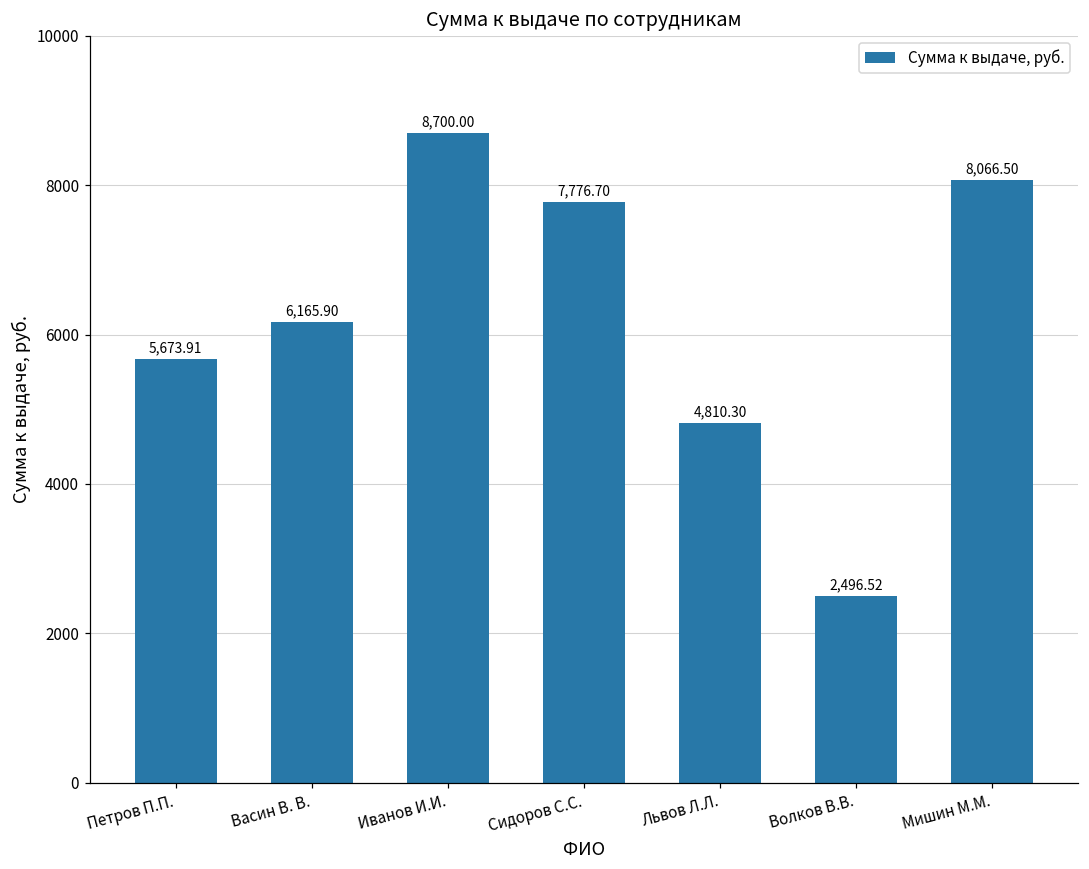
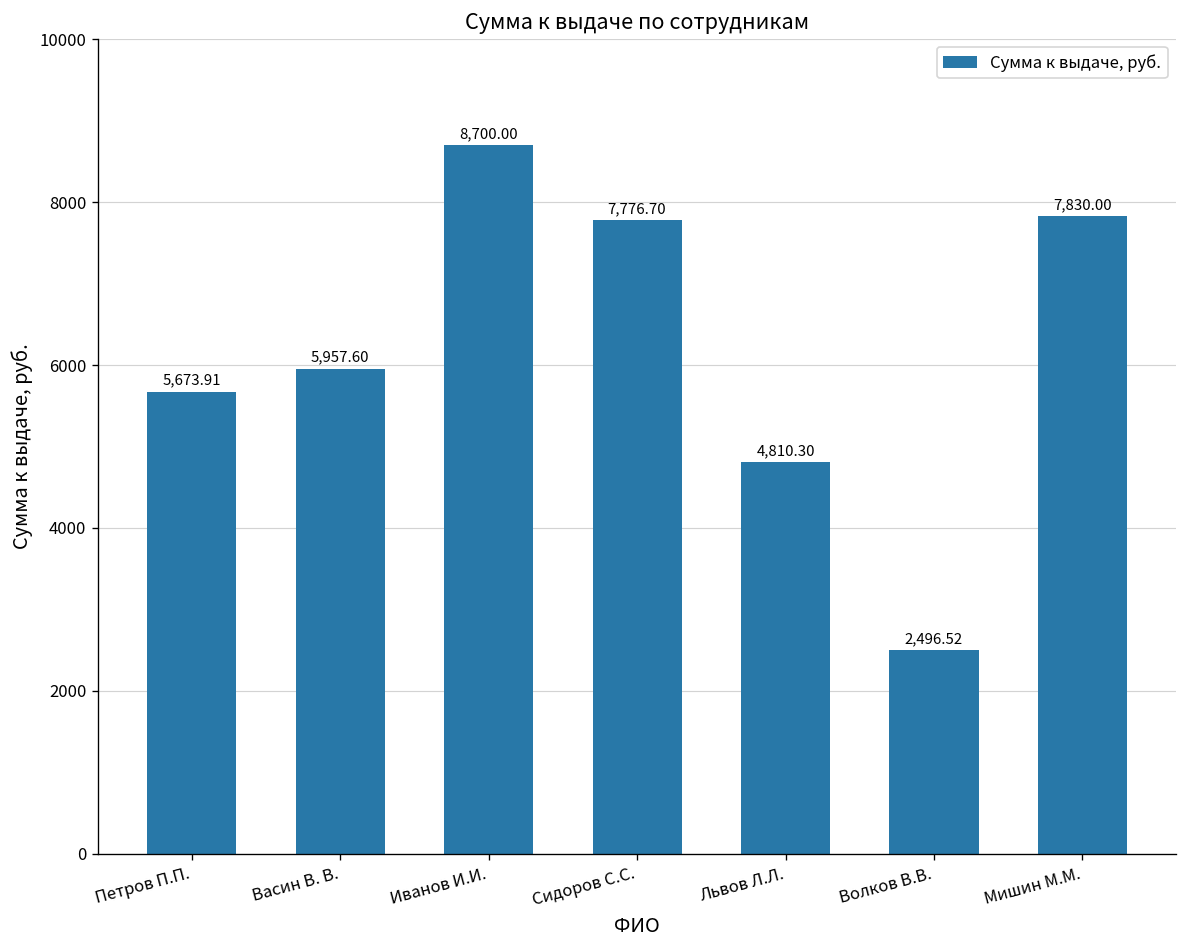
  {
    "Петров П.П.": "5,673.91",
-   "Васин В. В.": "6,165.90",
+   "Васин В. В.": "5,957.60",
    "Иванов И.И.": "8,700.00",
    "Сидоров С.С.": "7,776.70",
    "Львов Л.Л.": "4,810.30",
    "Волков В.В.": "2,496.52",
-   "Мишин М.М.": "8,066.50"
+   "Мишин М.М.": "7,830.00"
  }
